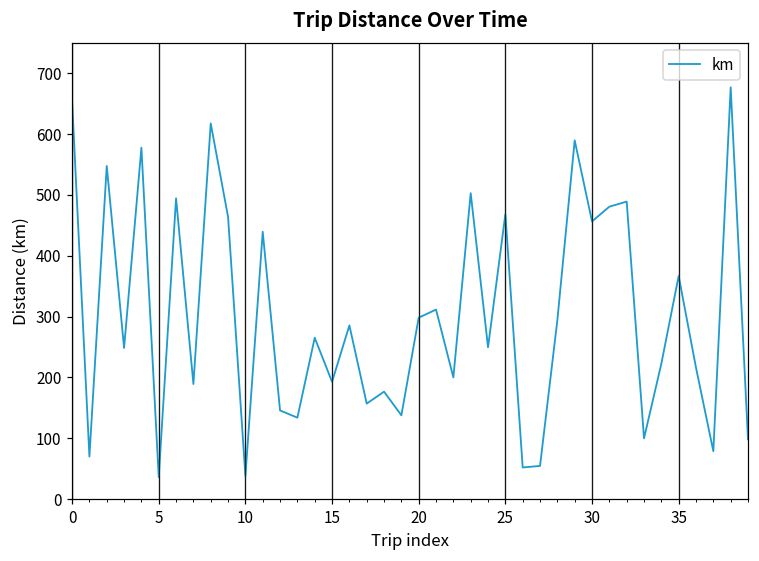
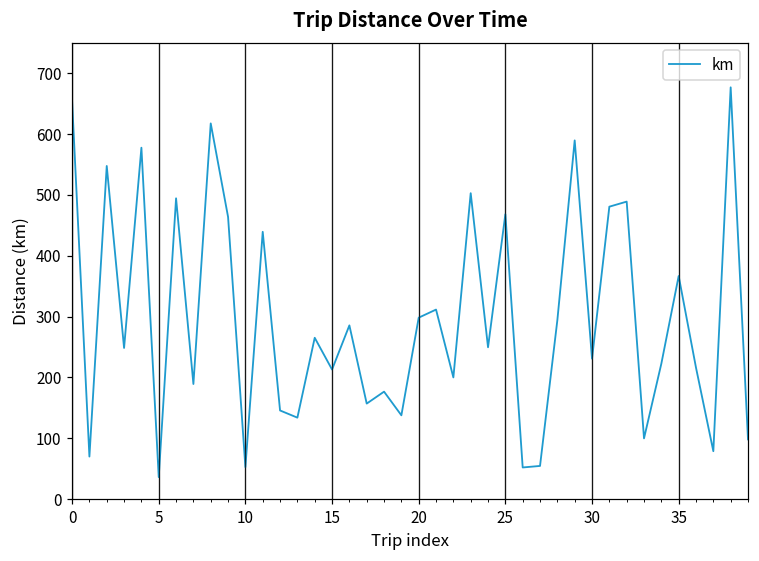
  {
    "0": 650,
    "5": 40,
-   "10": 40,
-   "15": 190,
+   "10": 50,
+   "15": 210,
    "20": 300,
    "25": 470,
-   "30": 460,
+   "30": 230,
    "35": 370
  }
